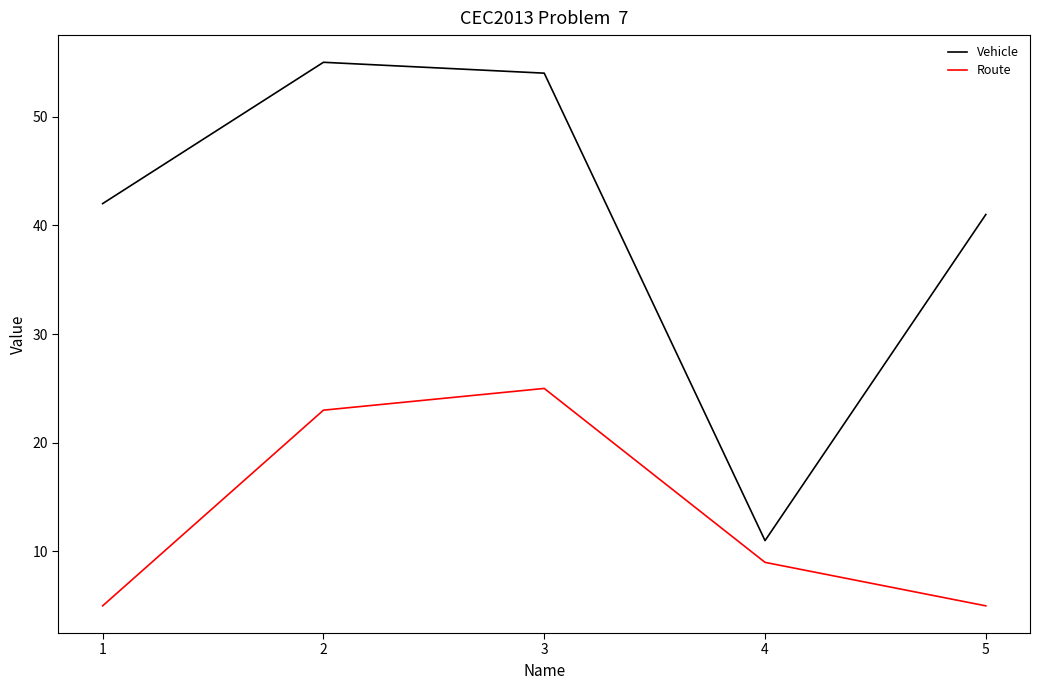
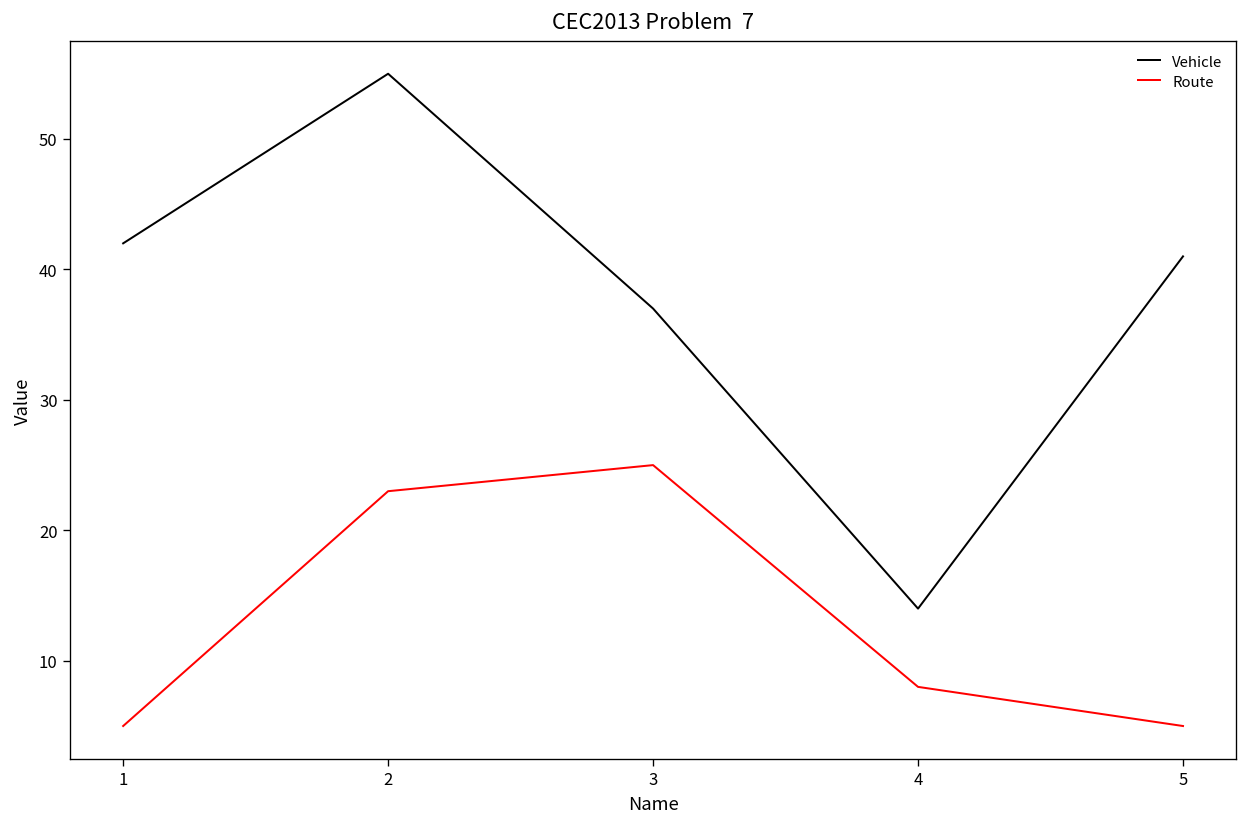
  {
    "Vehicle": {
      "1": 42,
      "2": 55,
-     "3": 54,
-     "4": 11,
+     "3": 37,
+     "4": 14,
      "5": 41
    },
    "Route": {
      "1": 5,
      "2": 23,
      "3": 25,
-     "4": 9,
+     "4": 8,
      "5": 5
    }
  }
